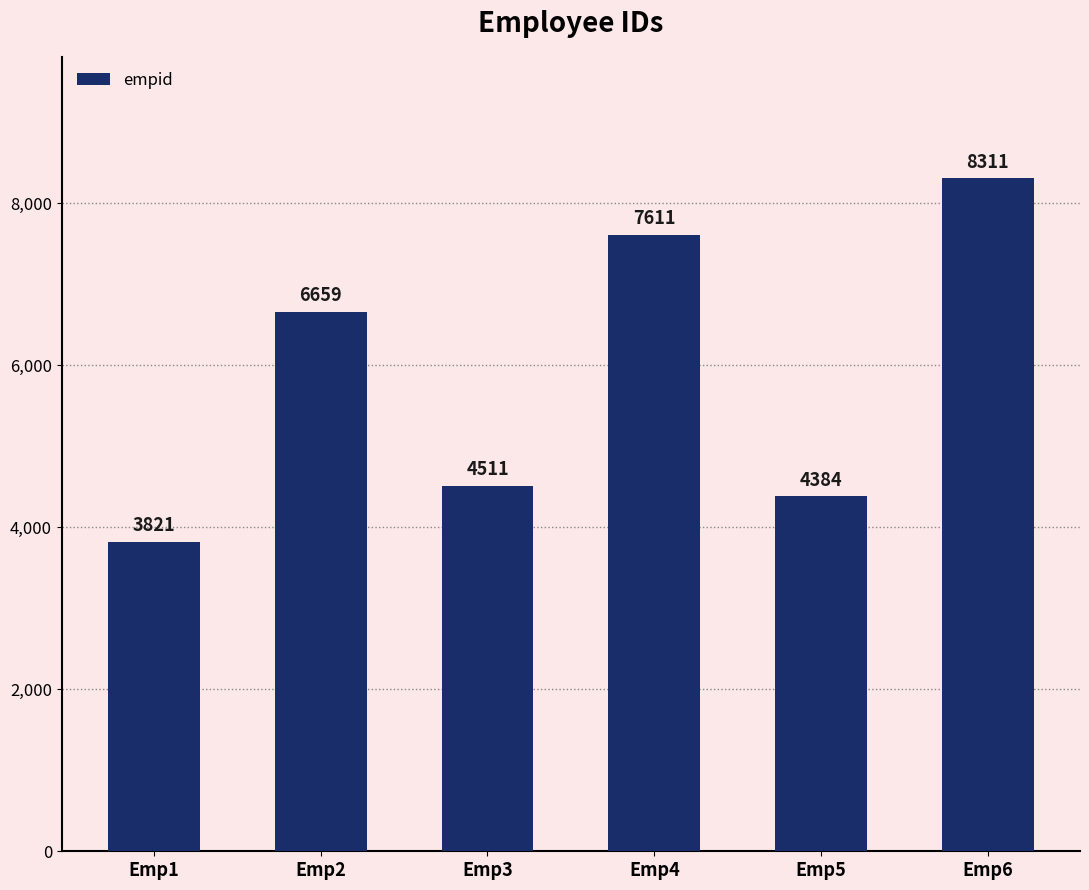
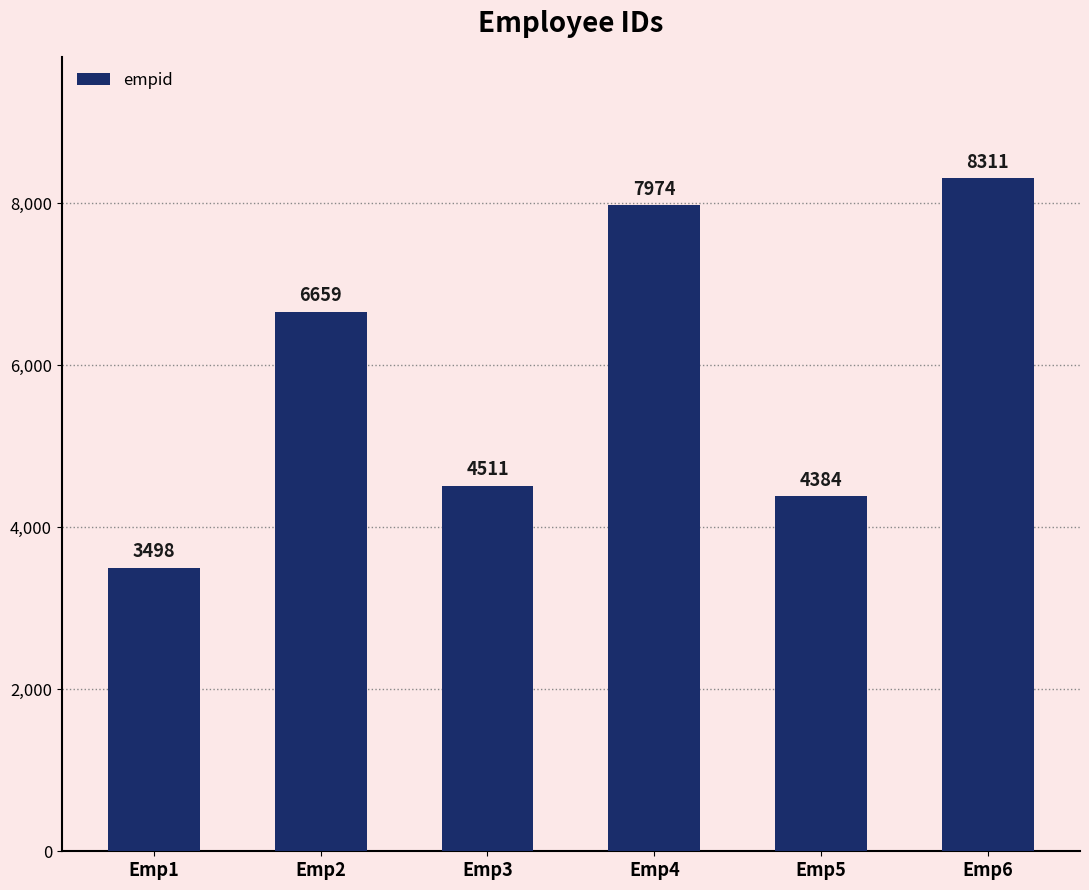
  {
-   "Emp1": 3821,
+   "Emp1": 3498,
    "Emp2": 6659,
    "Emp3": 4511,
-   "Emp4": 7611,
+   "Emp4": 7974,
    "Emp5": 4384,
    "Emp6": 8311
  }
